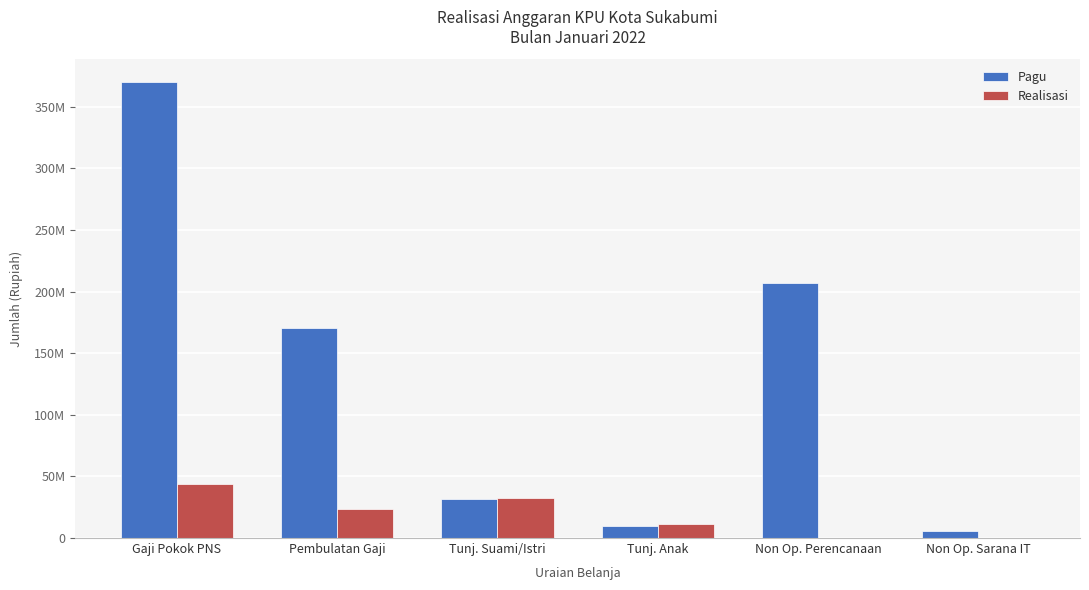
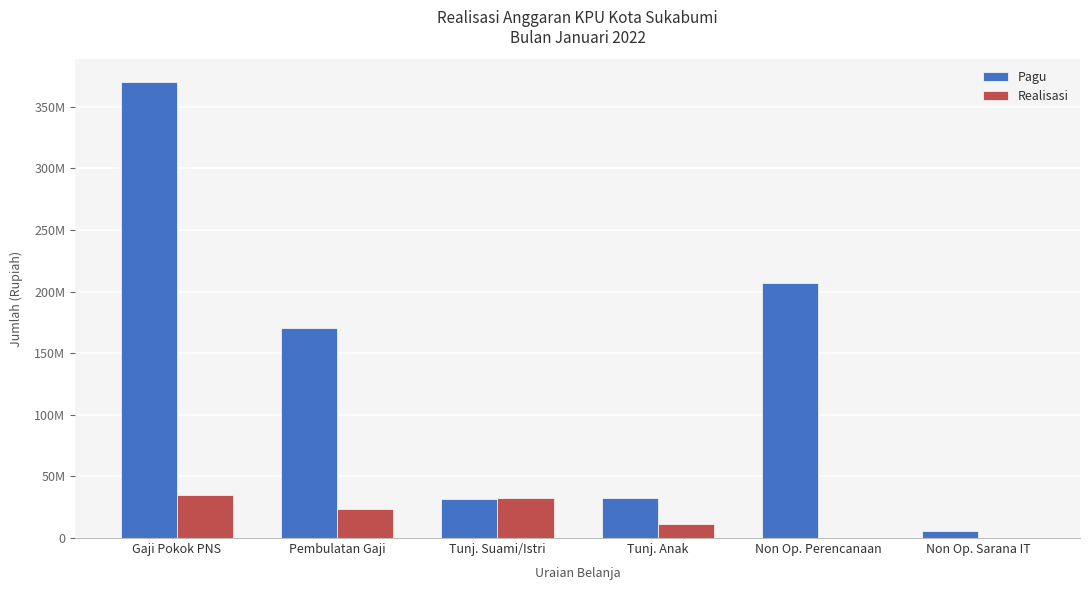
  {
    "Pagu": {
      "Gaji Pokok PNS": 370000000,
      "Pembulatan Gaji": 170000000,
      "Tunj. Suami/Istri": 32000000,
-     "Tunj. Anak": 10000000,
+     "Tunj. Anak": 32000000,
      "Non Op. Perencanaan": 207000000,
      "Non Op. Sarana IT": 6000000
    },
    "Realisasi": {
-     "Gaji Pokok PNS": 44000000,
+     "Gaji Pokok PNS": 35000000,
      "Pembulatan Gaji": 23000000,
      "Tunj. Suami/Istri": 33000000,
      "Tunj. Anak": 11000000,
      "Non Op. Perencanaan": 0,
      "Non Op. Sarana IT": 0
    }
  }
